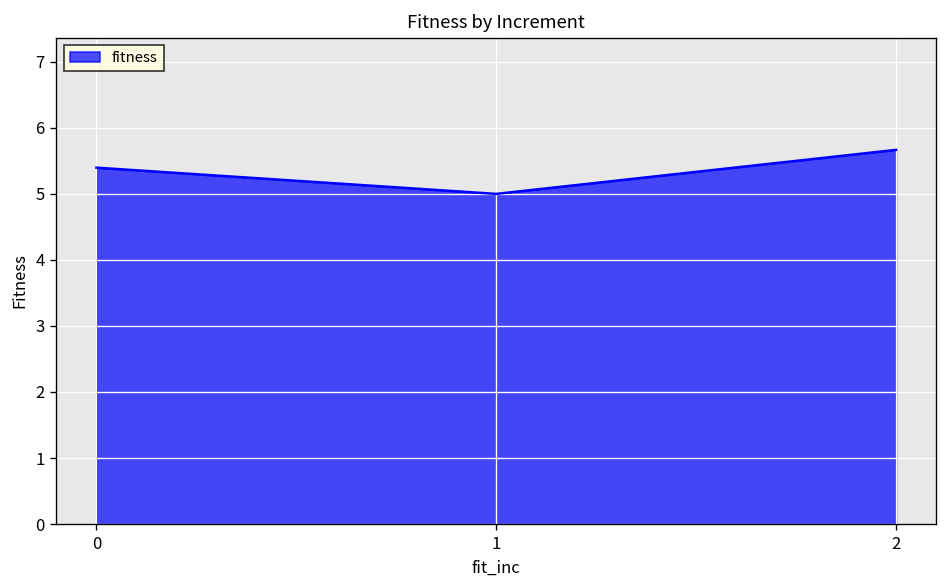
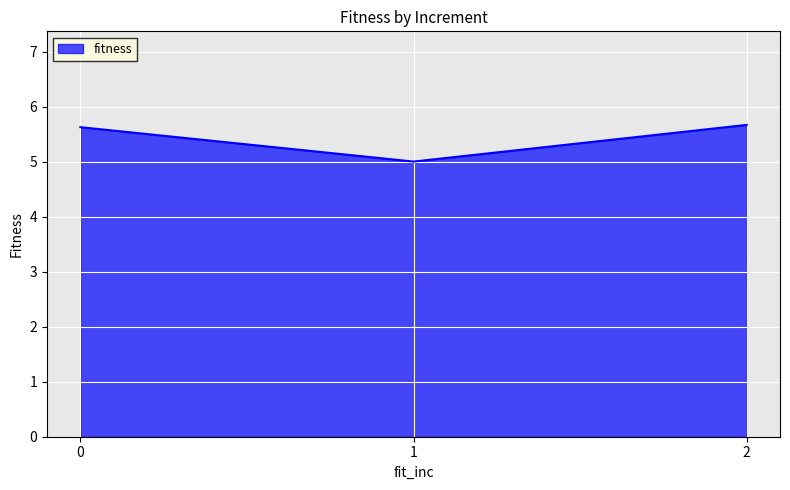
  {
-   "0": 5.4,
+   "0": 5.6,
    "1": 5.0,
    "2": 5.7
  }
